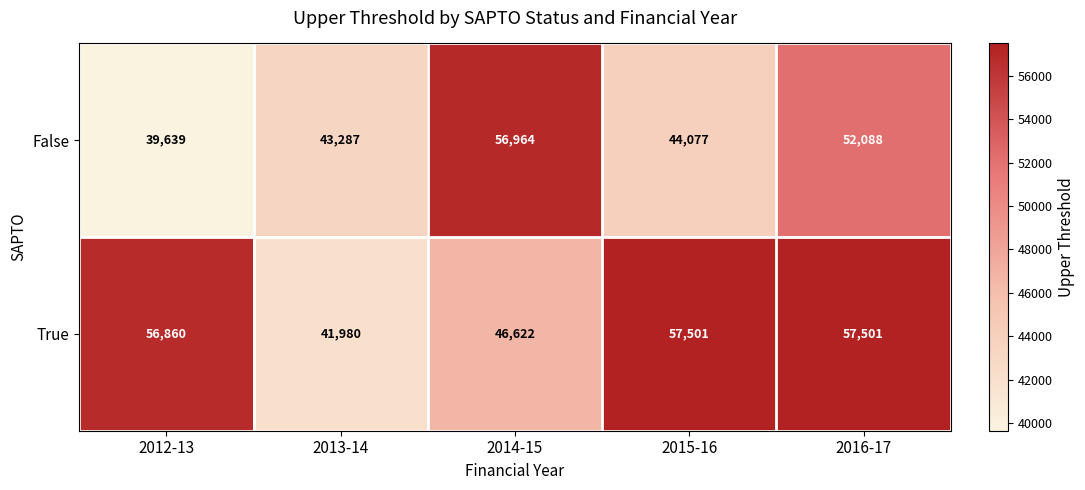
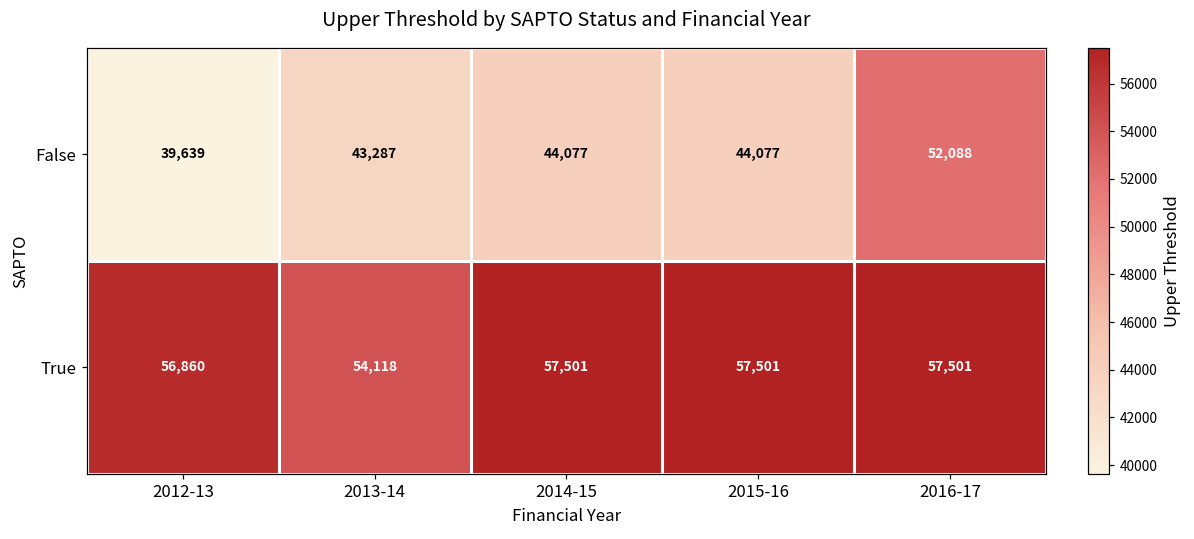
  {
    "False": {
      "2012-13": "39,639",
      "2013-14": "43,287",
-     "2014-15": "56,964",
+     "2014-15": "44,077",
      "2015-16": "44,077",
      "2016-17": "52,088"
    },
    "True": {
      "2012-13": "56,860",
-     "2013-14": "41,980",
-     "2014-15": "46,622",
+     "2013-14": "54,118",
+     "2014-15": "57,501",
      "2015-16": "57,501",
      "2016-17": "57,501"
    }
  }
